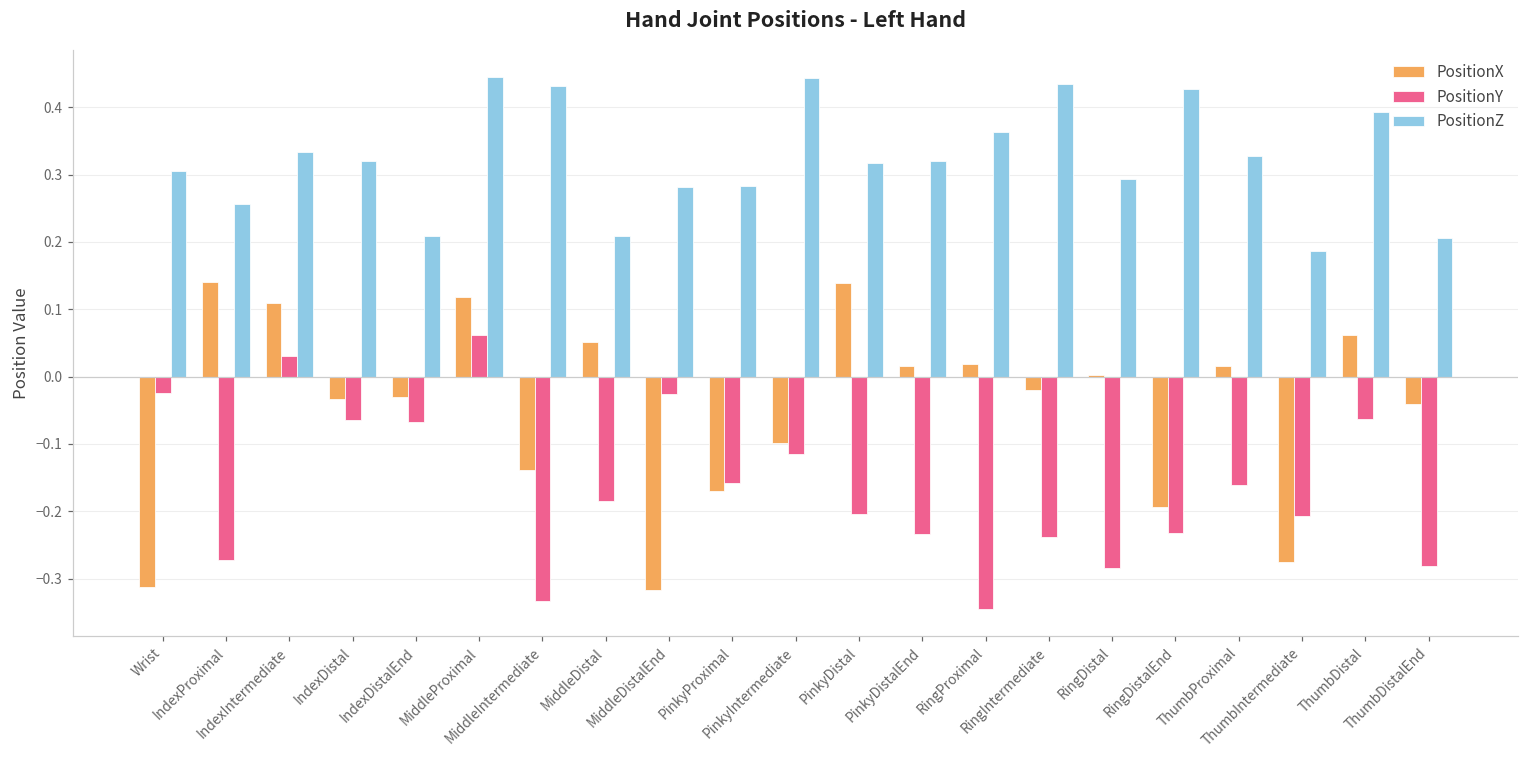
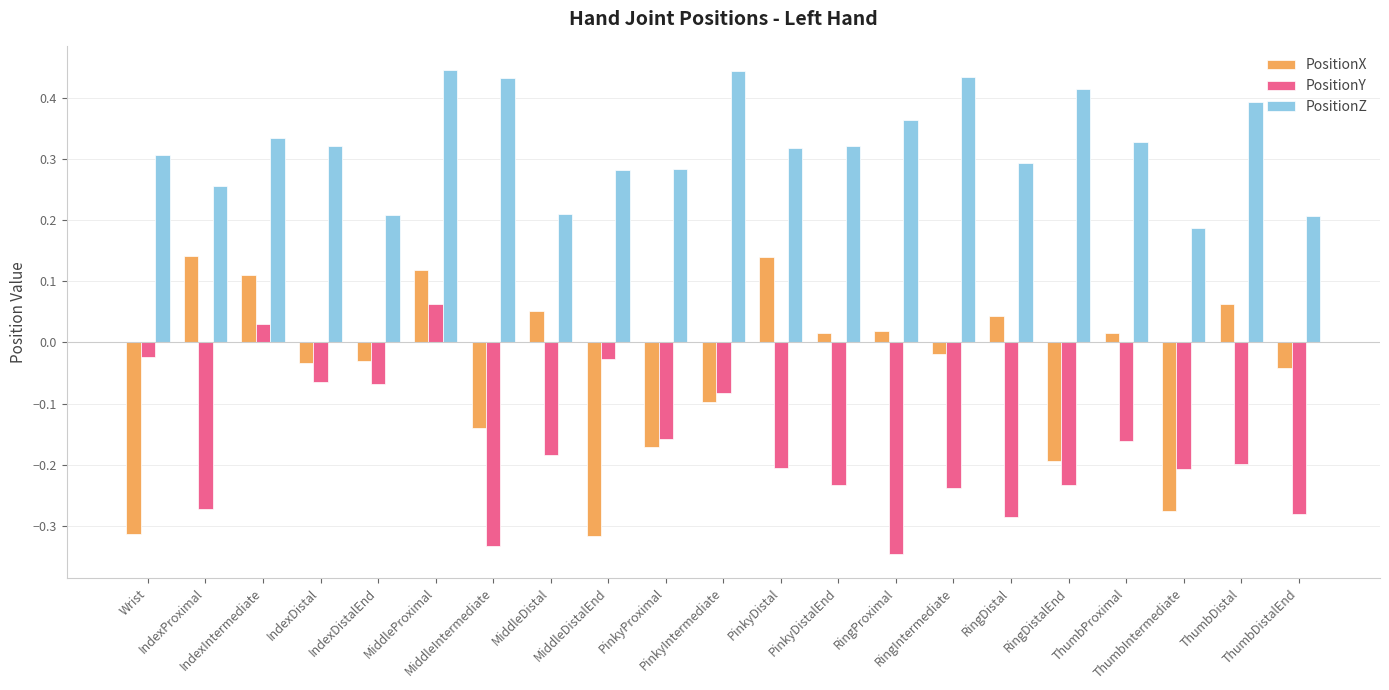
  {
    "PositionX": {
      "Wrist": -0.31,
      "IndexProximal": 0.14,
      "IndexIntermediate": 0.11,
      "IndexDistal": -0.03,
      "IndexDistalEnd": -0.03,
      "MiddleProximal": 0.12,
      "MiddleIntermediate": -0.14,
      "MiddleDistal": 0.05,
      "MiddleDistalEnd": -0.32,
      "PinkyProximal": -0.17,
      "PinkyIntermediate": -0.10,
      "PinkyDistal": 0.14,
      "PinkyDistalEnd": 0.02,
      "RingProximal": 0.02,
      "RingIntermediate": -0.02,
-     "RingDistal": 0.00,
+     "RingDistal": 0.04,
      "RingDistalEnd": -0.19,
      "ThumbProximal": 0.02,
      "ThumbIntermediate": -0.27,
      "ThumbDistal": 0.06,
      "ThumbDistalEnd": -0.04
    },
    "PositionY": {
      "Wrist": -0.02,
      "IndexProximal": -0.27,
      "IndexIntermediate": 0.03,
      "IndexDistal": -0.06,
      "IndexDistalEnd": -0.07,
      "MiddleProximal": 0.06,
      "MiddleIntermediate": -0.33,
      "MiddleDistal": -0.18,
      "MiddleDistalEnd": -0.03,
      "PinkyProximal": -0.16,
-     "PinkyIntermediate": -0.11,
+     "PinkyIntermediate": -0.08,
      "PinkyDistal": -0.20,
      "PinkyDistalEnd": -0.23,
      "RingProximal": -0.35,
      "RingIntermediate": -0.24,
      "RingDistal": -0.28,
      "RingDistalEnd": -0.23,
      "ThumbProximal": -0.16,
      "ThumbIntermediate": -0.21,
-     "ThumbDistal": -0.06,
+     "ThumbDistal": -0.20,
      "ThumbDistalEnd": -0.28
    },
    "PositionZ": {
      "Wrist": 0.31,
      "IndexProximal": 0.26,
      "IndexIntermediate": 0.33,
      "IndexDistal": 0.32,
      "IndexDistalEnd": 0.21,
      "MiddleProximal": 0.44,
      "MiddleIntermediate": 0.43,
      "MiddleDistal": 0.21,
      "MiddleDistalEnd": 0.28,
      "PinkyProximal": 0.28,
      "PinkyIntermediate": 0.44,
      "PinkyDistal": 0.32,
      "PinkyDistalEnd": 0.32,
      "RingProximal": 0.36,
      "RingIntermediate": 0.43,
      "RingDistal": 0.29,
-     "RingDistalEnd": 0.43,
+     "RingDistalEnd": 0.41,
      "ThumbProximal": 0.33,
      "ThumbIntermediate": 0.19,
      "ThumbDistal": 0.39,
      "ThumbDistalEnd": 0.21
    }
  }
